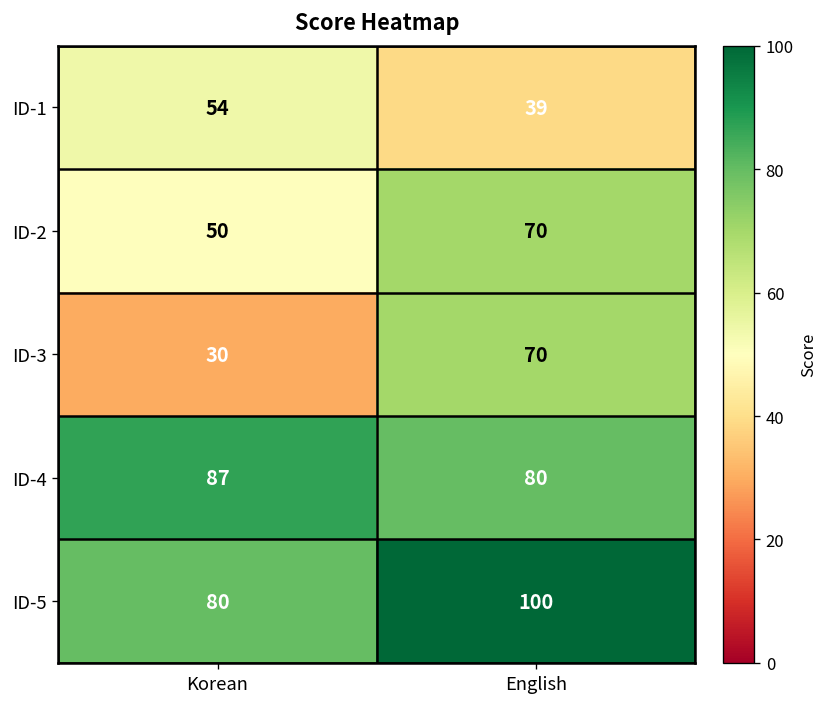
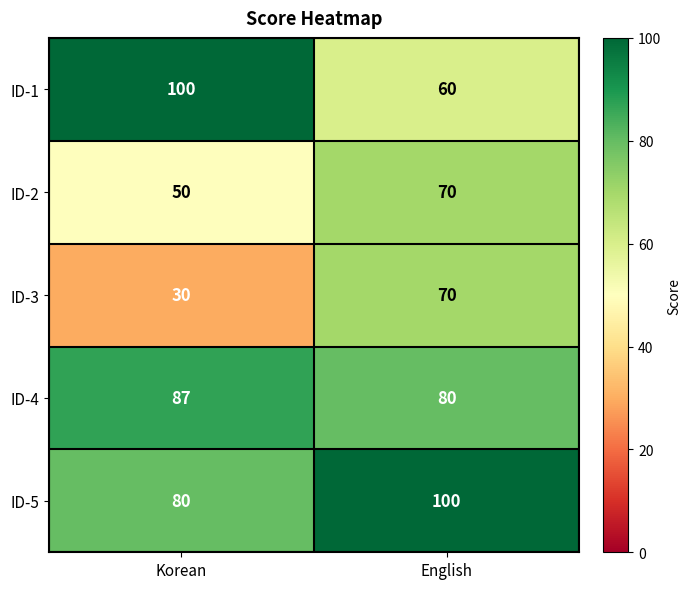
  {
    "ID-1": {
-     "Korean": 54,
-     "English": 39
+     "Korean": 100,
+     "English": 60
    },
    "ID-2": {
      "Korean": 50,
      "English": 70
    },
    "ID-3": {
      "Korean": 30,
      "English": 70
    },
    "ID-4": {
      "Korean": 87,
      "English": 80
    },
    "ID-5": {
      "Korean": 80,
      "English": 100
    }
  }
